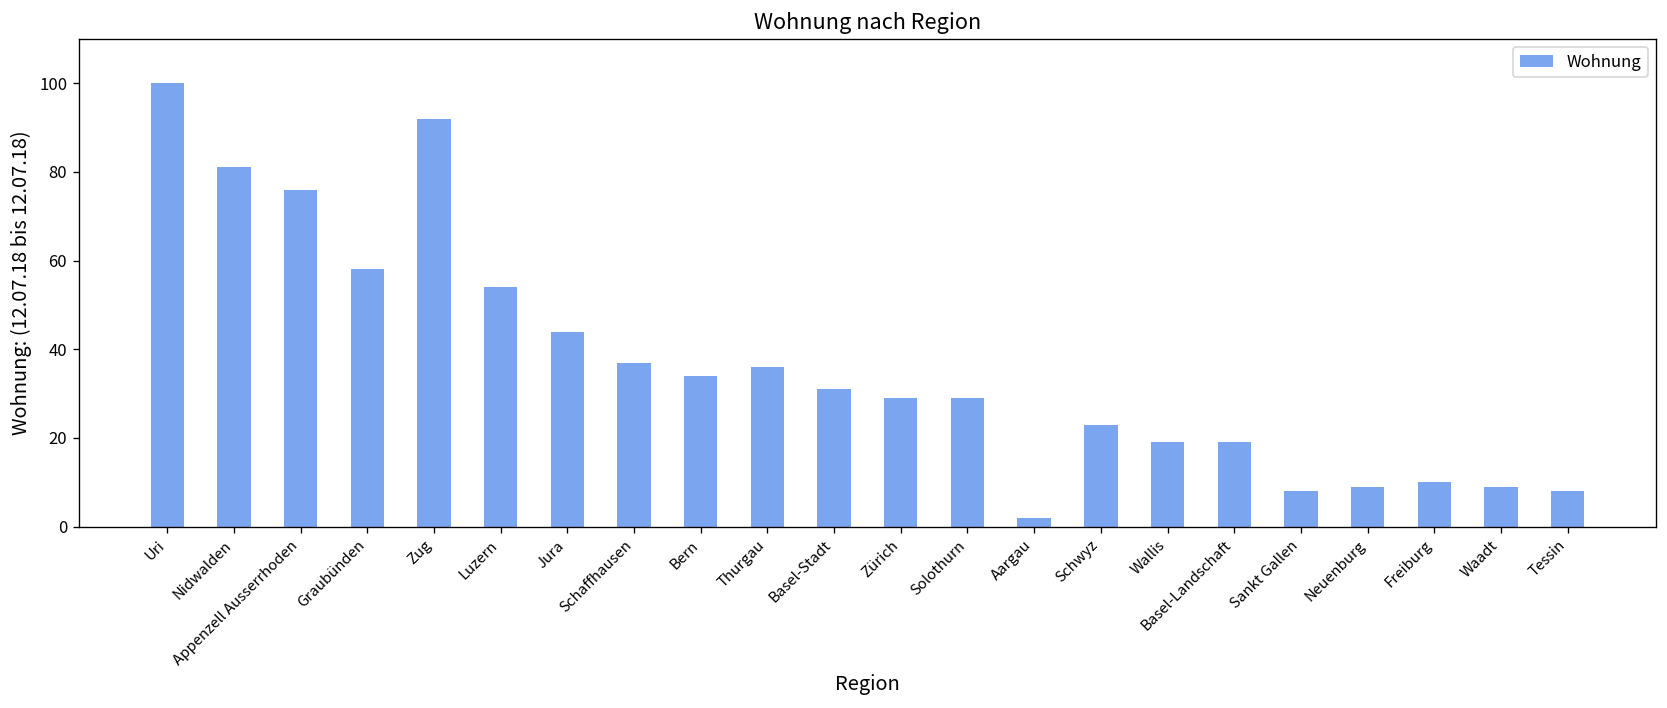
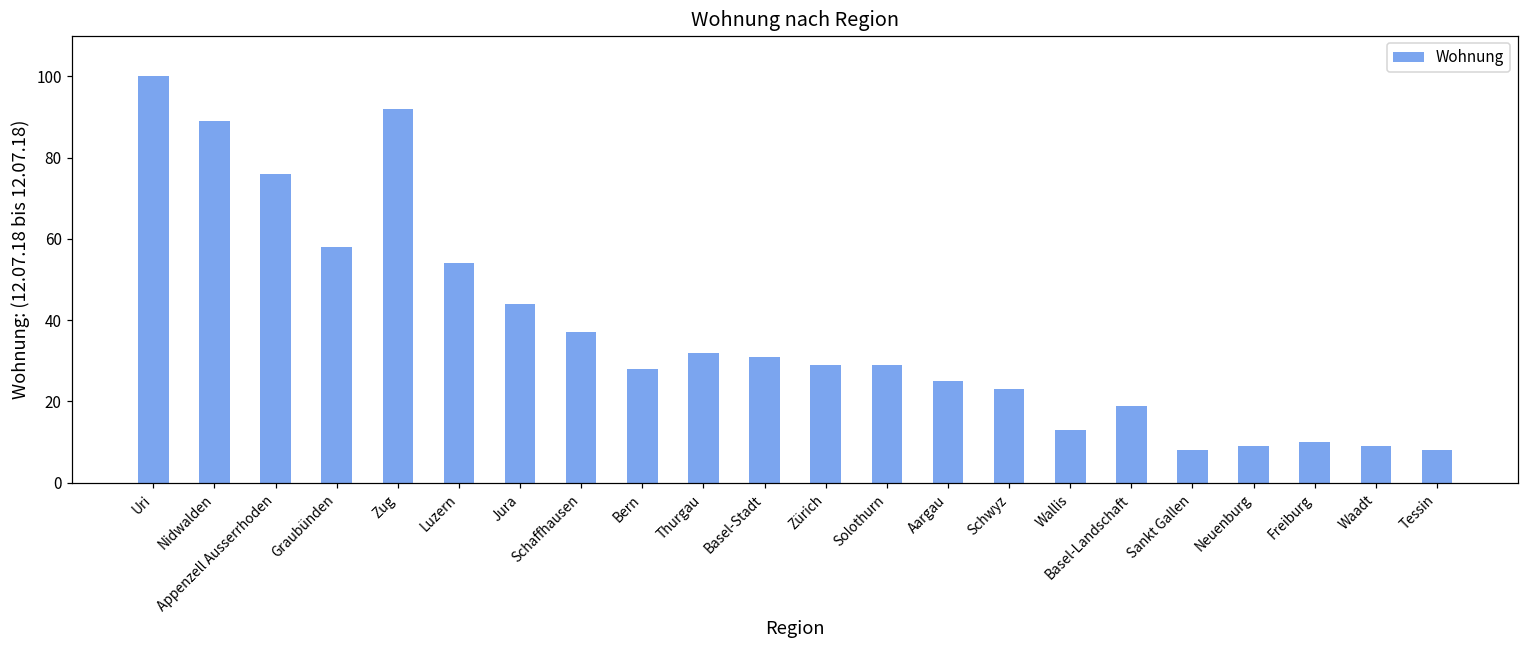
  {
    "Uri": 100,
-   "Nidwalden": 81,
+   "Nidwalden": 89,
    "Appenzell Ausserrhoden": 76,
    "Graubünden": 58,
    "Zug": 92,
    "Luzern": 54,
    "Jura": 44,
    "Schaffhausen": 37,
-   "Bern": 34,
-   "Thurgau": 36,
+   "Bern": 28,
+   "Thurgau": 32,
    "Basel-Stadt": 31,
    "Zürich": 29,
    "Solothurn": 29,
-   "Aargau": 2,
+   "Aargau": 25,
    "Schwyz": 23,
-   "Wallis": 19,
+   "Wallis": 13,
    "Basel-Landschaft": 19,
    "Sankt Gallen": 8,
    "Neuenburg": 9,
    "Freiburg": 10,
    "Waadt": 9,
    "Tessin": 8
  }
